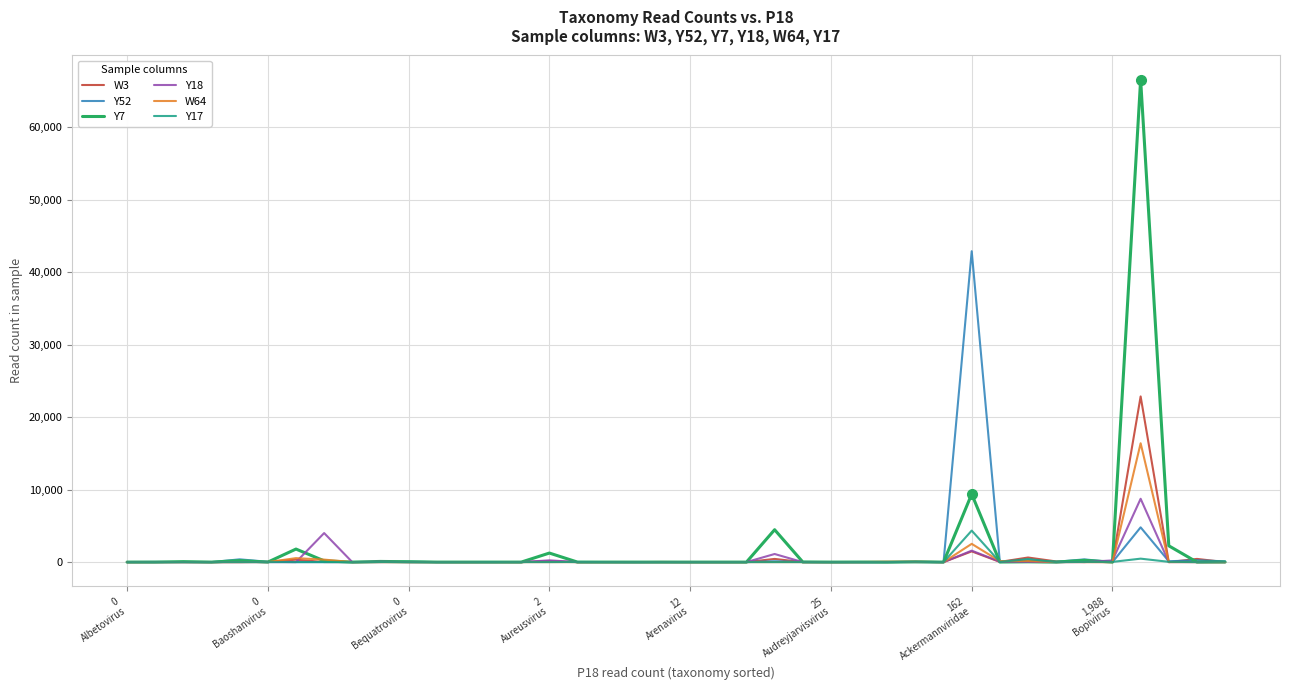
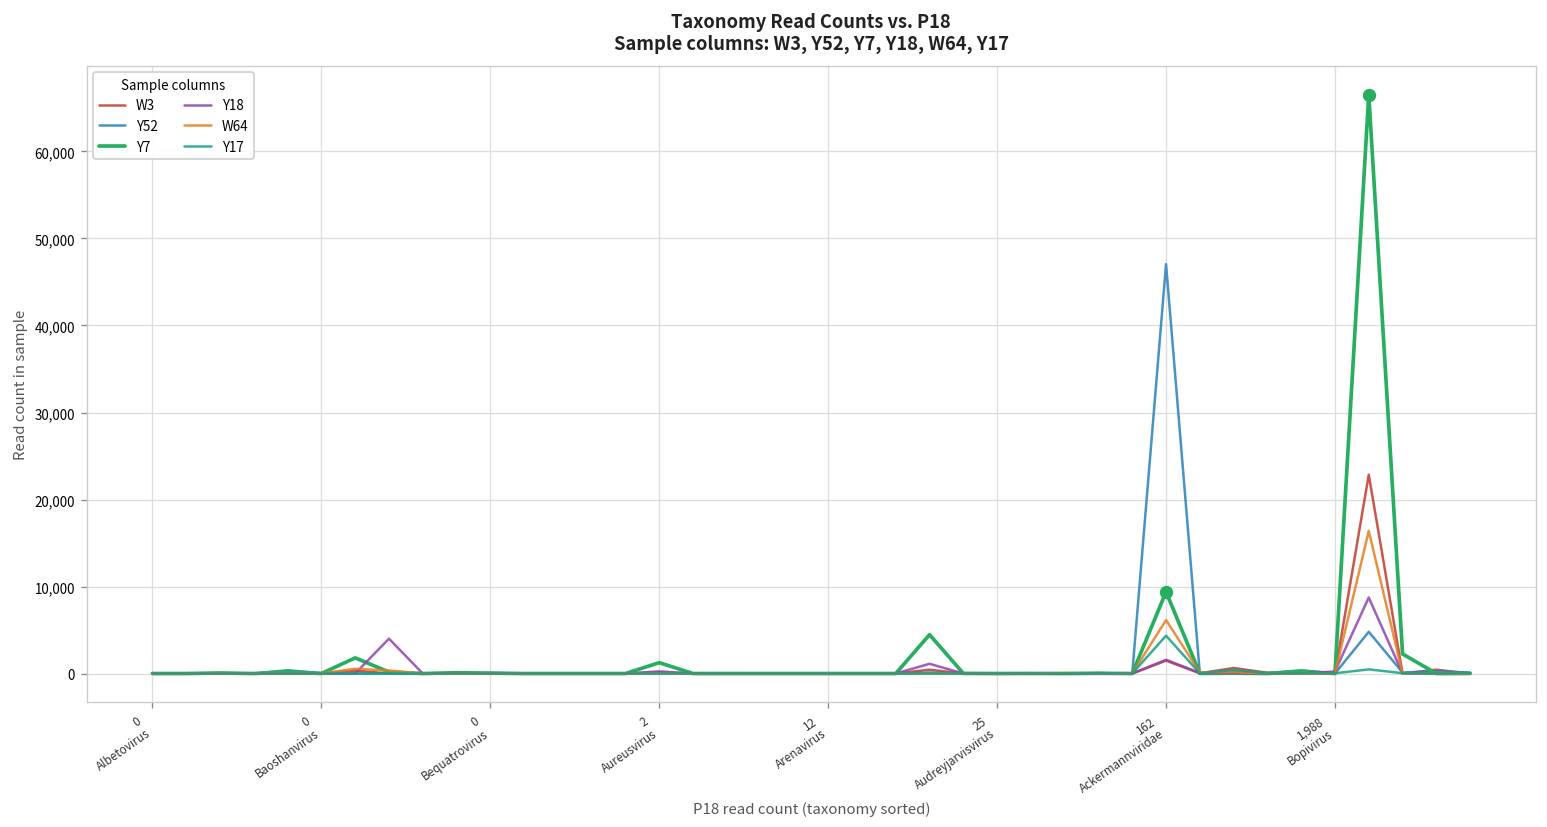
  {
    "Y52": {
-     "162 Ackermannviridae": "43,000"
+     "162 Ackermannviridae": "47,000"
    },
    "W64": {
-     "162 Ackermannviridae": "3,000"
+     "162 Ackermannviridae": "6,000"
    }
  }
